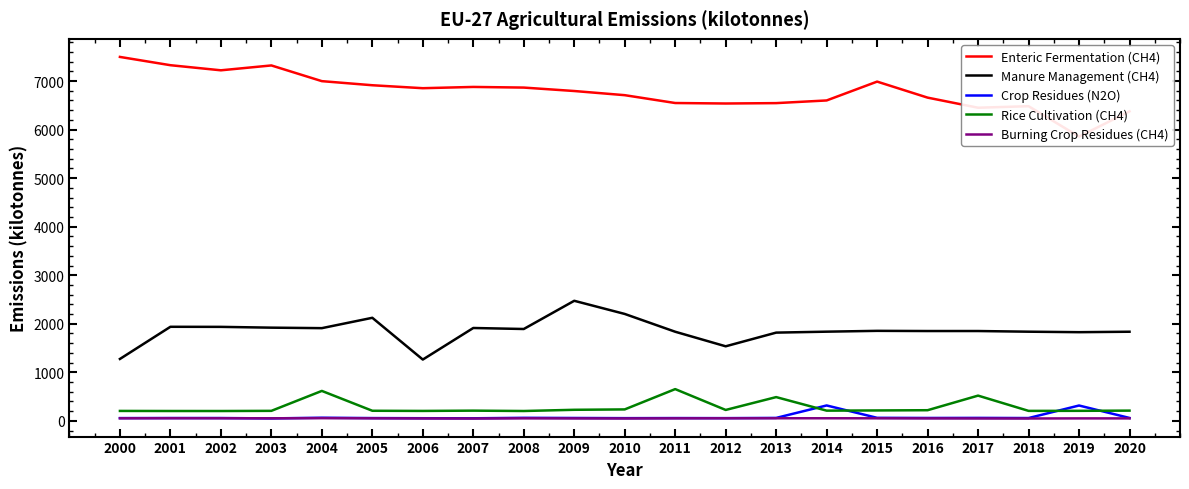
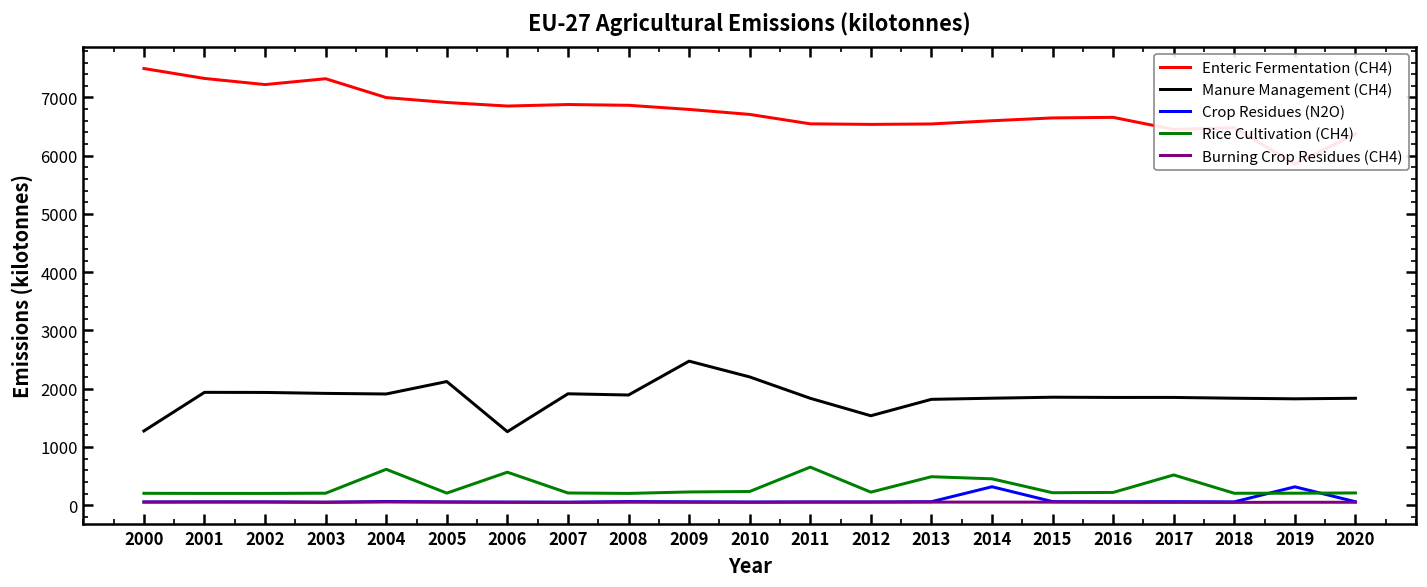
  {
    "Enteric Fermentation (CH4)": {
      "2000": 7500,
      "2001": 7300,
      "2002": 7200,
      "2003": 7300,
      "2004": 7000,
      "2005": 6900,
      "2006": 6900,
      "2007": 6900,
      "2008": 6900,
      "2009": 6800,
      "2010": 6700,
      "2011": 6500,
      "2012": 6500,
      "2013": 6500,
      "2014": 6600,
-     "2015": 7000,
+     "2015": 6600,
      "2016": 6700
    },
    "Manure Management (CH4)": {
      "2000": 1300,
      "2001": 1900,
      "2002": 1900,
      "2003": 1900,
      "2004": 1900,
      "2005": 2100,
      "2006": 1300,
      "2007": 1900,
      "2008": 1900,
      "2009": 2500,
      "2010": 2200,
      "2011": 1800,
      "2012": 1500,
      "2013": 1800,
      "2014": 1800,
      "2015": 1900,
      "2016": 1900,
      "2017": 1900,
      "2018": 1800,
      "2019": 1800,
      "2020": 1800
    },
    "Crop Residues (N2O)": {
      "2014": 300,
      "2019": 300
    },
    "Rice Cultivation (CH4)": {
      "2000": 200,
      "2001": 200,
      "2002": 200,
      "2003": 200,
      "2004": 600,
      "2005": 200,
-     "2006": 200,
+     "2006": 600,
      "2007": 200,
      "2008": 200,
      "2009": 200,
      "2010": 200,
      "2011": 700,
      "2012": 200,
      "2013": 500,
-     "2014": 200,
+     "2014": 500,
      "2015": 200,
      "2016": 200,
      "2017": 500,
      "2018": 200,
      "2019": 200,
      "2020": 200
    },
    "Burning Crop Residues (CH4)": {
      "2014": 100,
      "2019": 100
    }
  }
